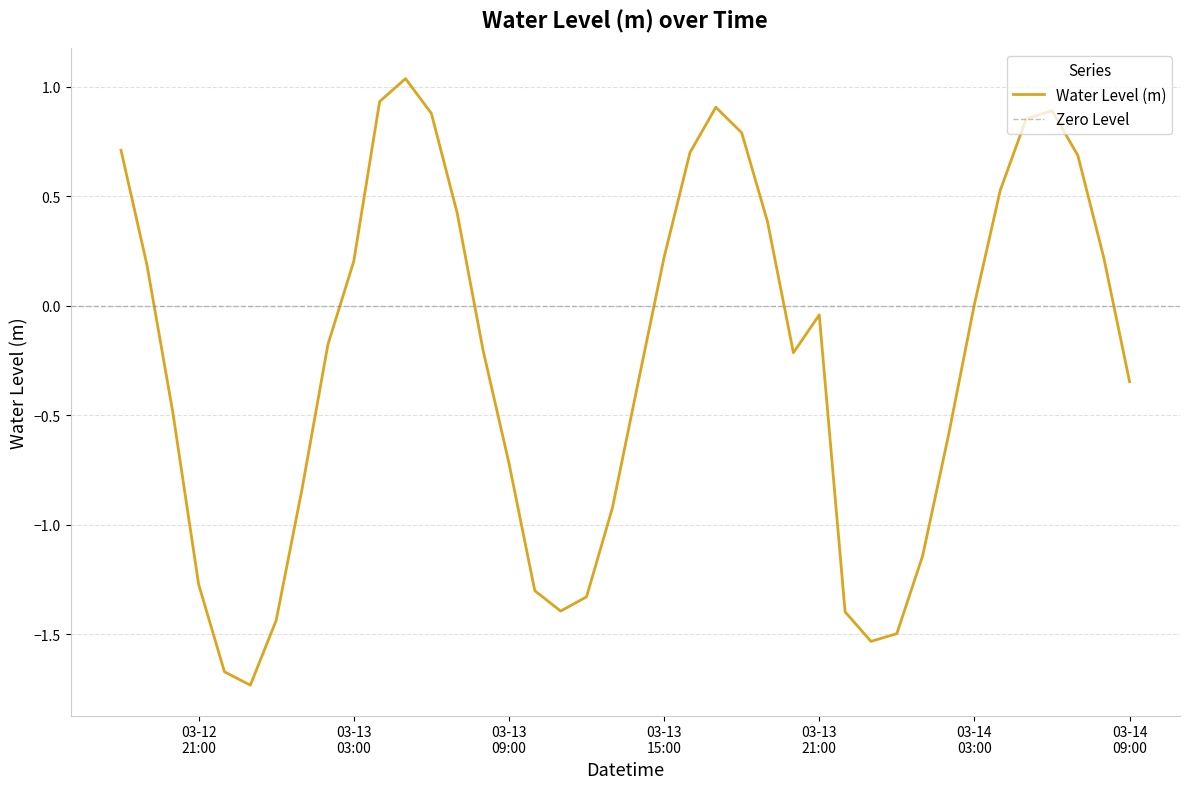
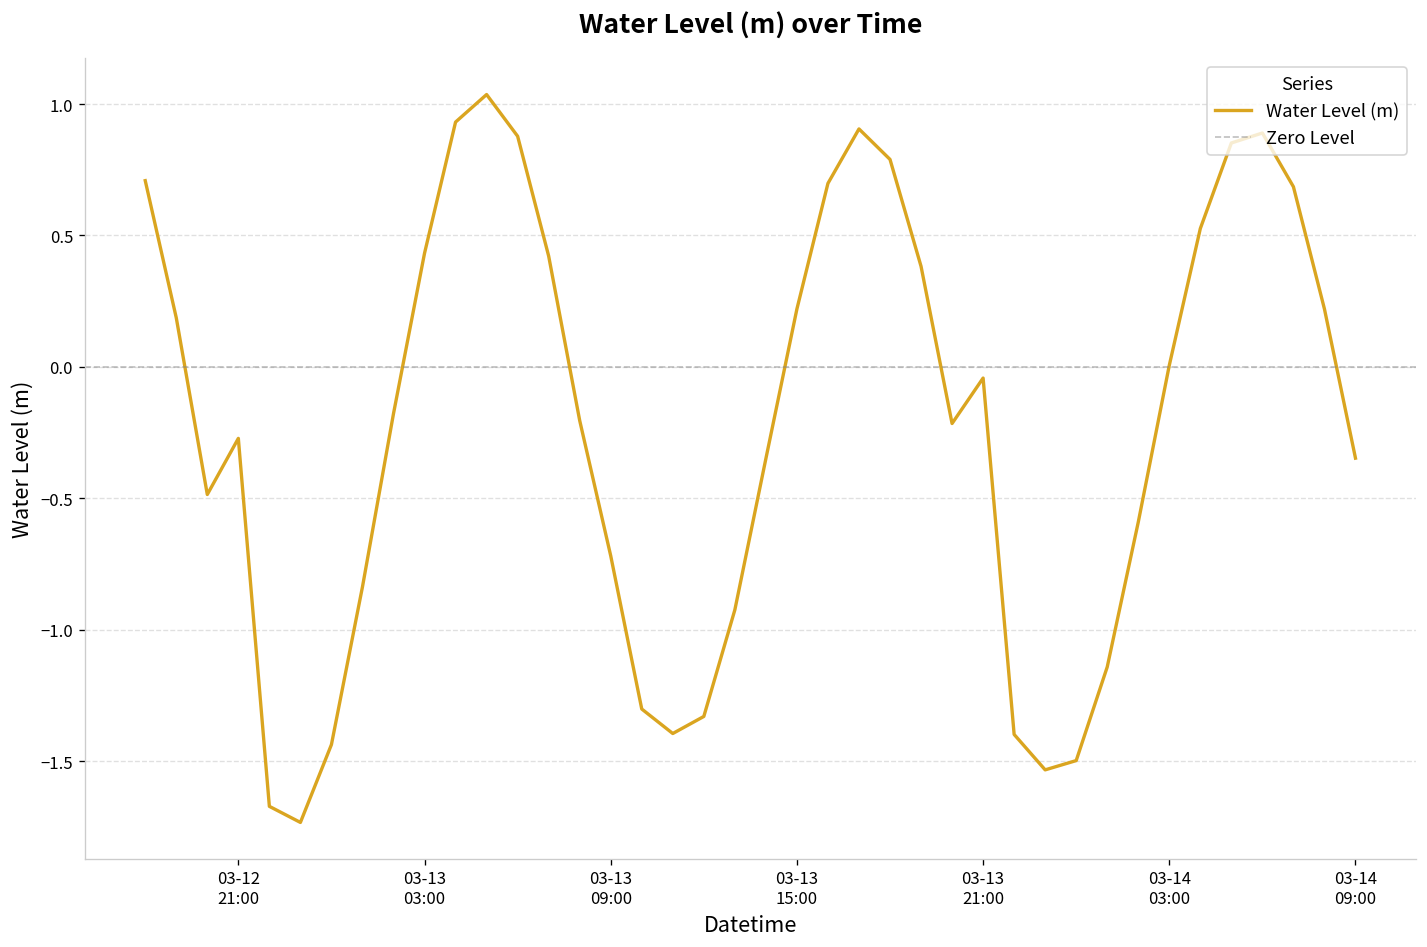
  {
-   "03-12 21:00": -1.27,
-   "03-13 03:00": 0.20,
+   "03-12 21:00": -0.27,
+   "03-13 03:00": 0.43,
    "03-13 09:00": -0.72,
    "03-13 15:00": 0.22,
    "03-13 21:00": -0.04,
    "03-14 03:00": 0.01,
    "03-14 09:00": -0.35
  }
